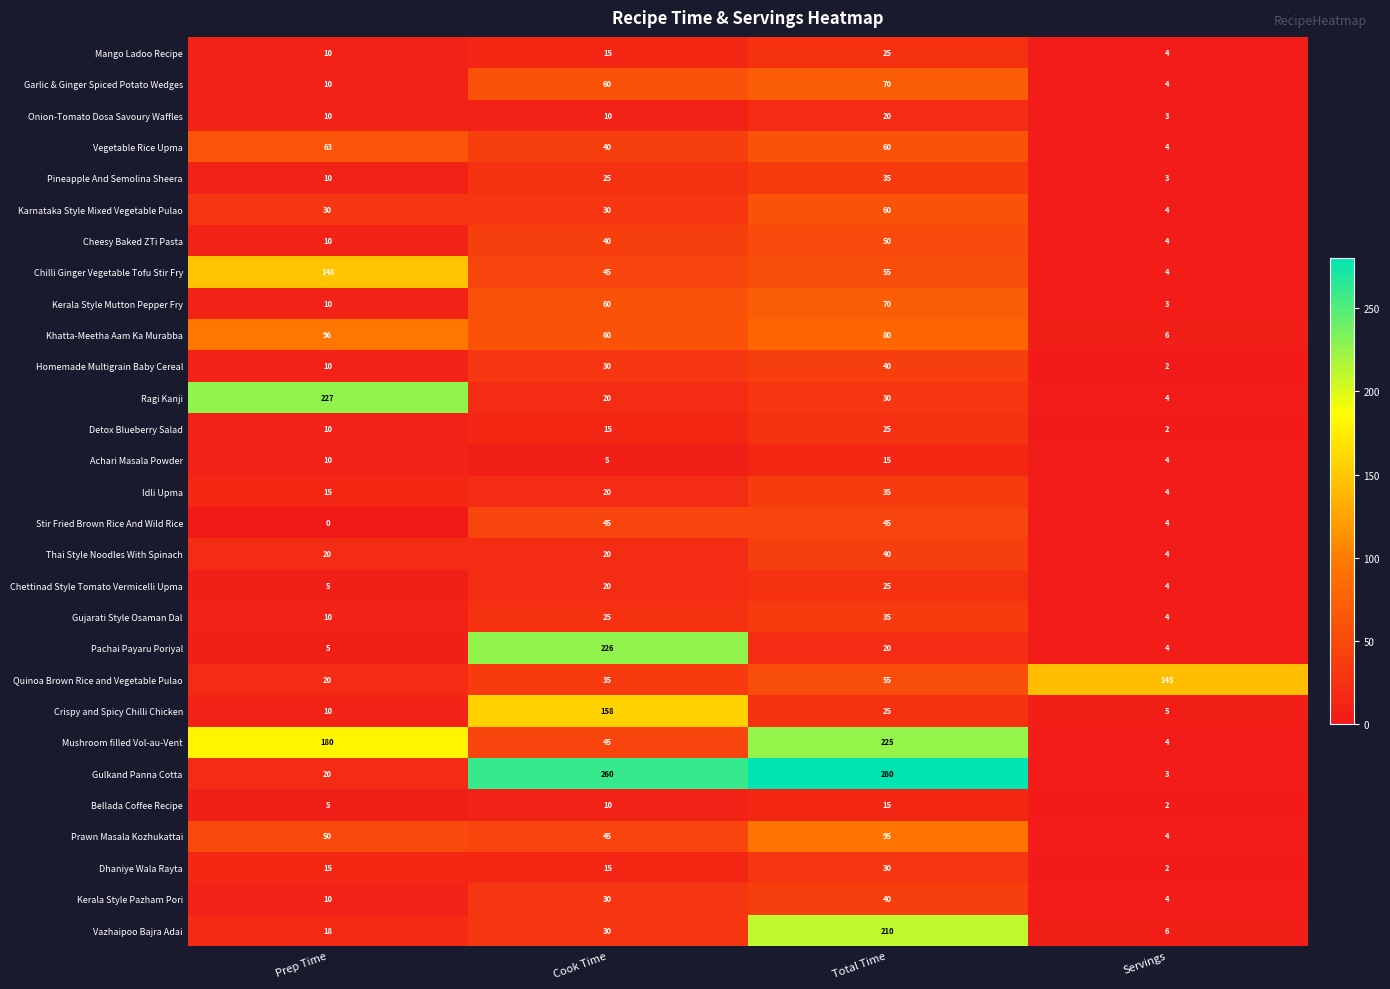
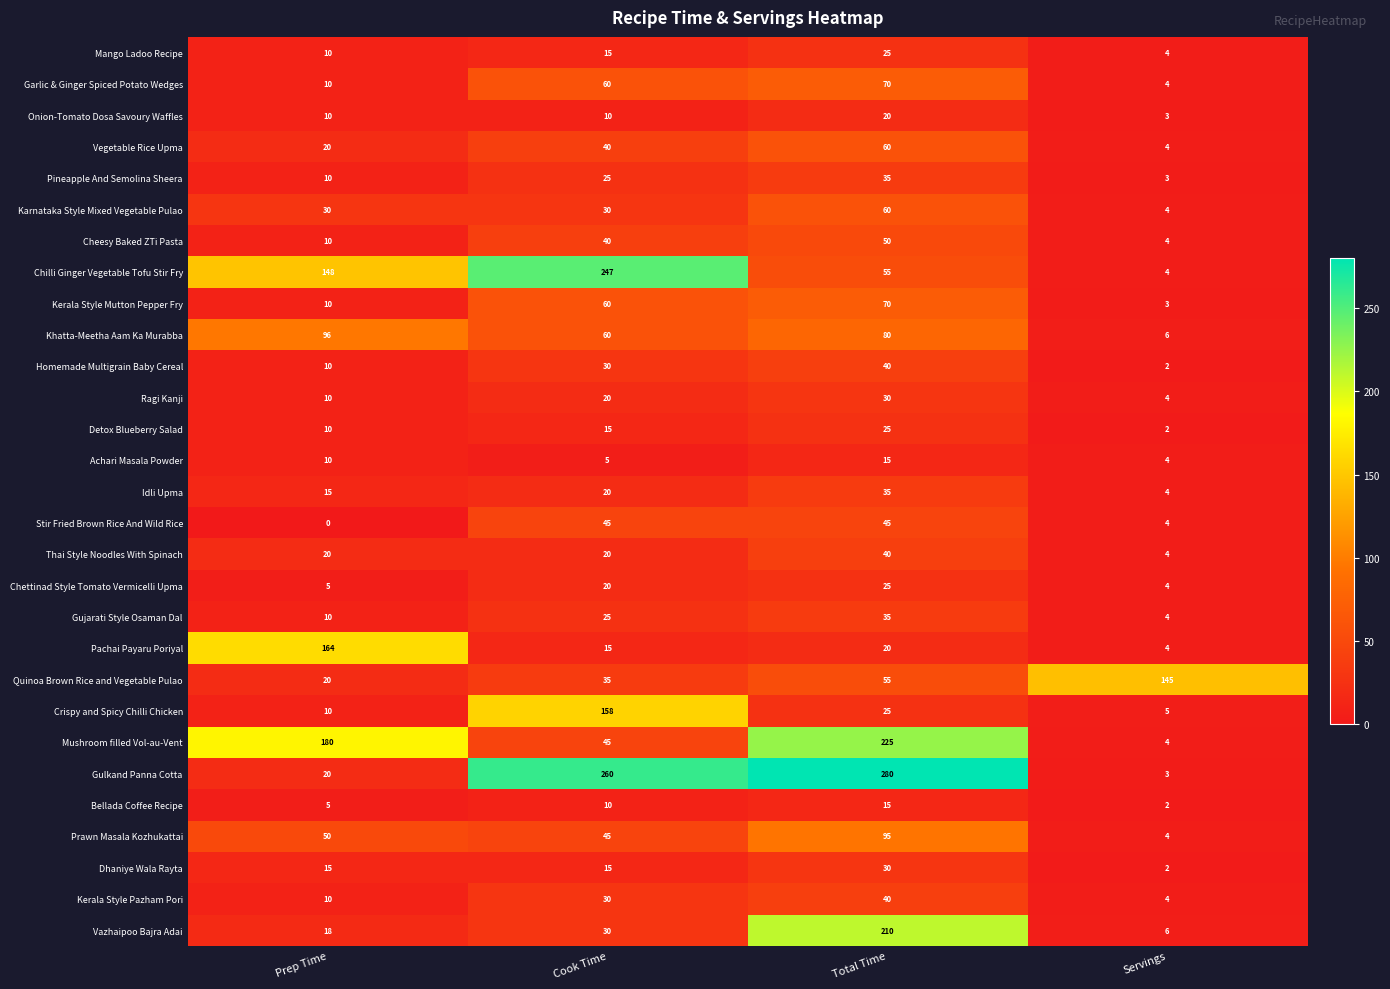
  {
    "Mango Ladoo Recipe": {
      "Prep Time": 10,
      "Cook Time": 15,
      "Total Time": 25,
      "Servings": 4
    },
    "Garlic & Ginger Spiced Potato Wedges": {
      "Prep Time": 10,
      "Cook Time": 60,
      "Total Time": 70,
      "Servings": 4
    },
    "Onion-Tomato Dosa Savoury Waffles": {
      "Prep Time": 10,
      "Cook Time": 10,
      "Total Time": 20,
      "Servings": 3
    },
    "Vegetable Rice Upma": {
-     "Prep Time": 63,
+     "Prep Time": 20,
      "Cook Time": 40,
      "Total Time": 60,
      "Servings": 4
    },
    "Pineapple And Semolina Sheera": {
      "Prep Time": 10,
      "Cook Time": 25,
      "Total Time": 35,
      "Servings": 3
    },
    "Karnataka Style Mixed Vegetable Pulao": {
      "Prep Time": 30,
      "Cook Time": 30,
      "Total Time": 60,
      "Servings": 4
    },
    "Cheesy Baked ZTi Pasta": {
      "Prep Time": 10,
      "Cook Time": 40,
      "Total Time": 50,
      "Servings": 4
    },
    "Chilli Ginger Vegetable Tofu Stir Fry": {
      "Prep Time": 148,
-     "Cook Time": 45,
+     "Cook Time": 247,
      "Total Time": 55,
      "Servings": 4
    },
    "Kerala Style Mutton Pepper Fry": {
      "Prep Time": 10,
      "Cook Time": 60,
      "Total Time": 70,
      "Servings": 3
    },
    "Khatta-Meetha Aam Ka Murabba": {
      "Prep Time": 96,
      "Cook Time": 60,
      "Total Time": 80,
      "Servings": 6
    },
    "Homemade Multigrain Baby Cereal": {
      "Prep Time": 10,
      "Cook Time": 30,
      "Total Time": 40,
      "Servings": 2
    },
    "Ragi Kanji": {
-     "Prep Time": 227,
+     "Prep Time": 10,
      "Cook Time": 20,
      "Total Time": 30,
      "Servings": 4
    },
    "Detox Blueberry Salad": {
      "Prep Time": 10,
      "Cook Time": 15,
      "Total Time": 25,
      "Servings": 2
    },
    "Achari Masala Powder": {
      "Prep Time": 10,
      "Cook Time": 5,
      "Total Time": 15,
      "Servings": 4
    },
    "Idli Upma": {
      "Prep Time": 15,
      "Cook Time": 20,
      "Total Time": 35,
      "Servings": 4
    },
    "Stir Fried Brown Rice And Wild Rice": {
      "Prep Time": 0,
      "Cook Time": 45,
      "Total Time": 45,
      "Servings": 4
    },
    "Thai Style Noodles With Spinach": {
      "Prep Time": 20,
      "Cook Time": 20,
      "Total Time": 40,
      "Servings": 4
    },
    "Chettinad Style Tomato Vermicelli Upma": {
      "Prep Time": 5,
      "Cook Time": 20,
      "Total Time": 25,
      "Servings": 4
    },
    "Gujarati Style Osaman Dal": {
      "Prep Time": 10,
      "Cook Time": 25,
      "Total Time": 35,
      "Servings": 4
    },
    "Pachai Payaru Poriyal": {
-     "Prep Time": 5,
-     "Cook Time": 226,
+     "Prep Time": 164,
+     "Cook Time": 15,
      "Total Time": 20,
      "Servings": 4
    },
    "Quinoa Brown Rice and Vegetable Pulao": {
      "Prep Time": 20,
      "Cook Time": 35,
      "Total Time": 55,
      "Servings": 145
    },
    "Crispy and Spicy Chilli Chicken": {
      "Prep Time": 10,
      "Cook Time": 158,
      "Total Time": 25,
      "Servings": 5
    },
    "Mushroom filled Vol-au-Vent": {
      "Prep Time": 180,
      "Cook Time": 45,
      "Total Time": 225,
      "Servings": 4
    },
    "Gulkand Panna Cotta": {
      "Prep Time": 20,
      "Cook Time": 260,
      "Total Time": 280,
      "Servings": 3
    },
    "Bellada Coffee Recipe": {
      "Prep Time": 5,
      "Cook Time": 10,
      "Total Time": 15,
      "Servings": 2
    },
    "Prawn Masala Kozhukattai": {
      "Prep Time": 50,
      "Cook Time": 45,
      "Total Time": 95,
      "Servings": 4
    },
    "Dhaniye Wala Rayta": {
      "Prep Time": 15,
      "Cook Time": 15,
      "Total Time": 30,
      "Servings": 2
    },
    "Kerala Style Pazham Pori": {
      "Prep Time": 10,
      "Cook Time": 30,
      "Total Time": 40,
      "Servings": 4
    },
    "Vazhaipoo Bajra Adai": {
      "Prep Time": 18,
      "Cook Time": 30,
      "Total Time": 210,
      "Servings": 6
    }
  }
